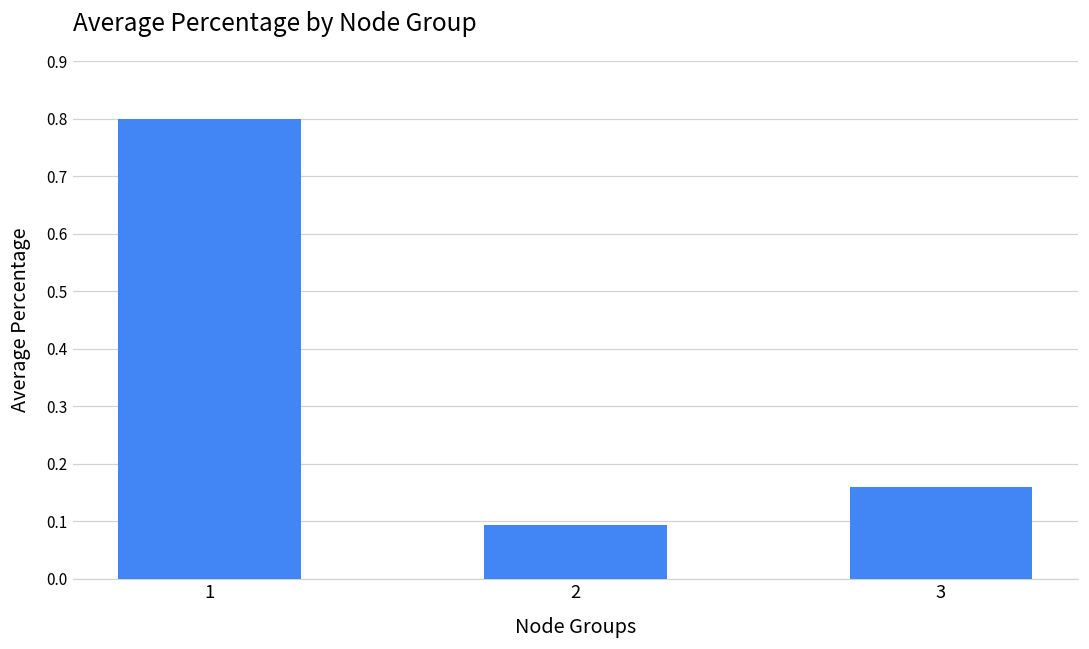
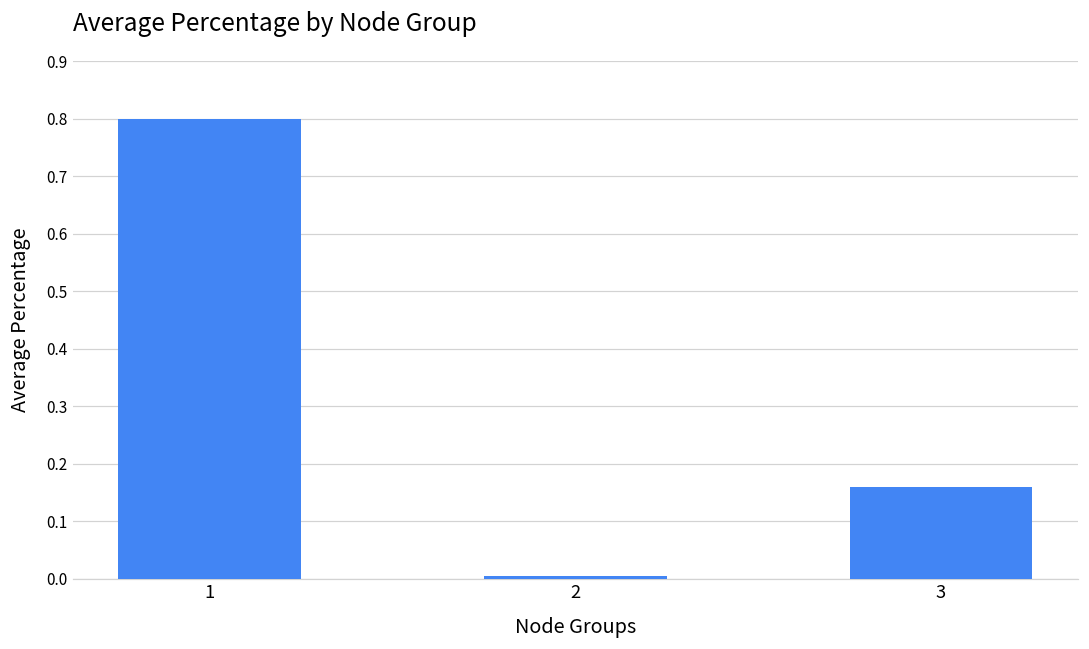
  {
    "1": 0.80,
-   "2": 0.09,
+   "2": 0.00,
    "3": 0.16
  }
